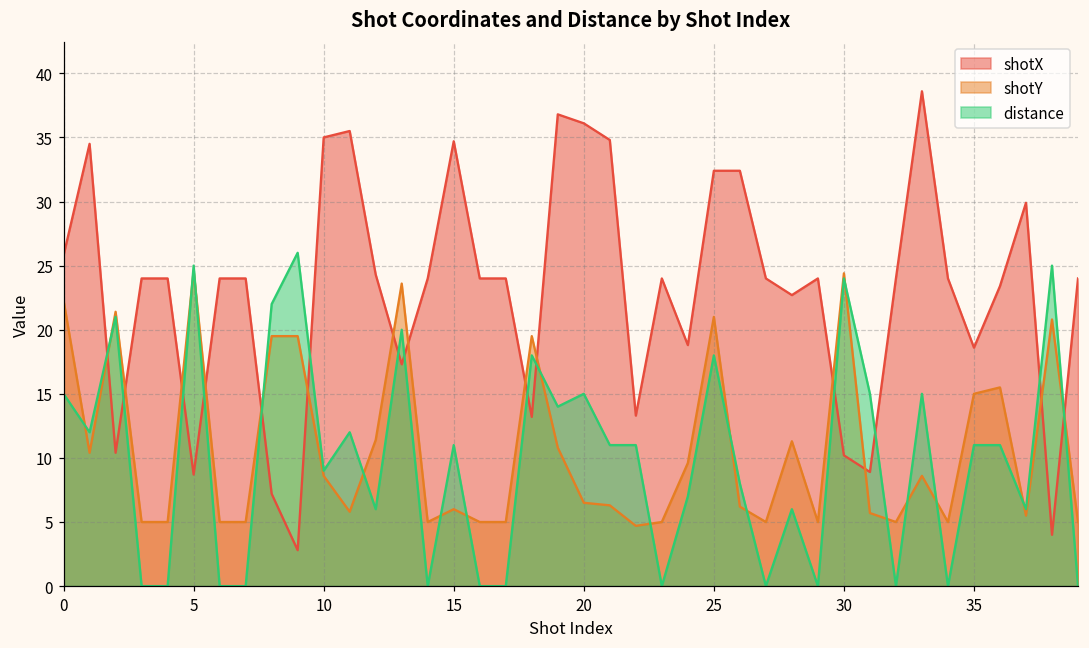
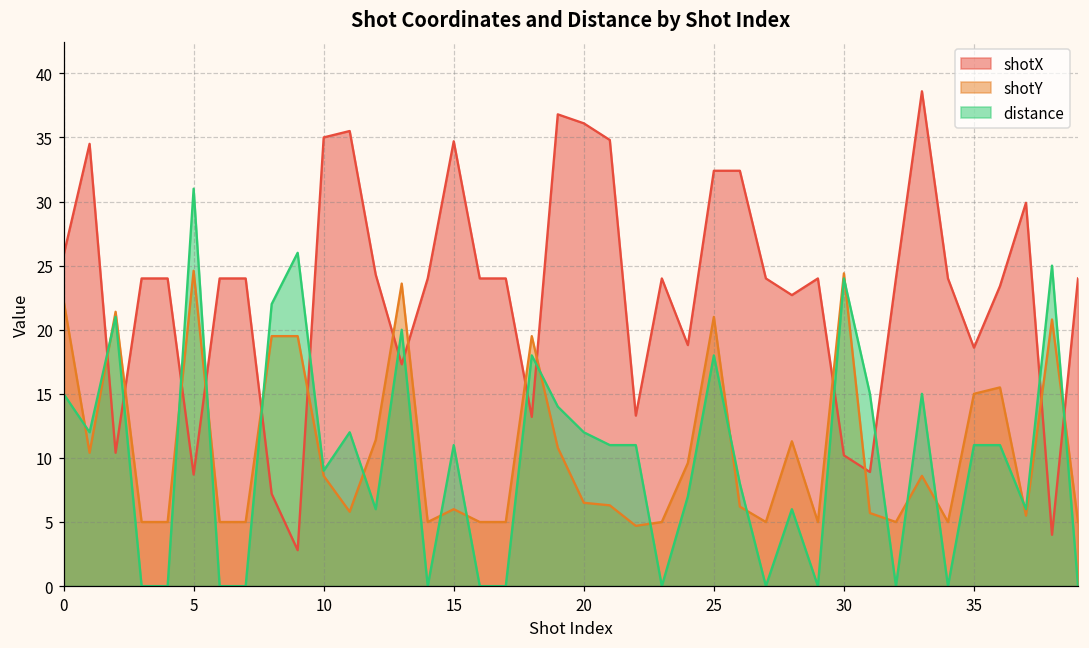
  {
    "distance": {
      "0": 15,
-     "5": 25,
+     "5": 31,
      "10": 9,
      "15": 11,
-     "20": 15,
+     "20": 12,
      "25": 18,
      "30": 24,
      "35": 11
    }
  }
